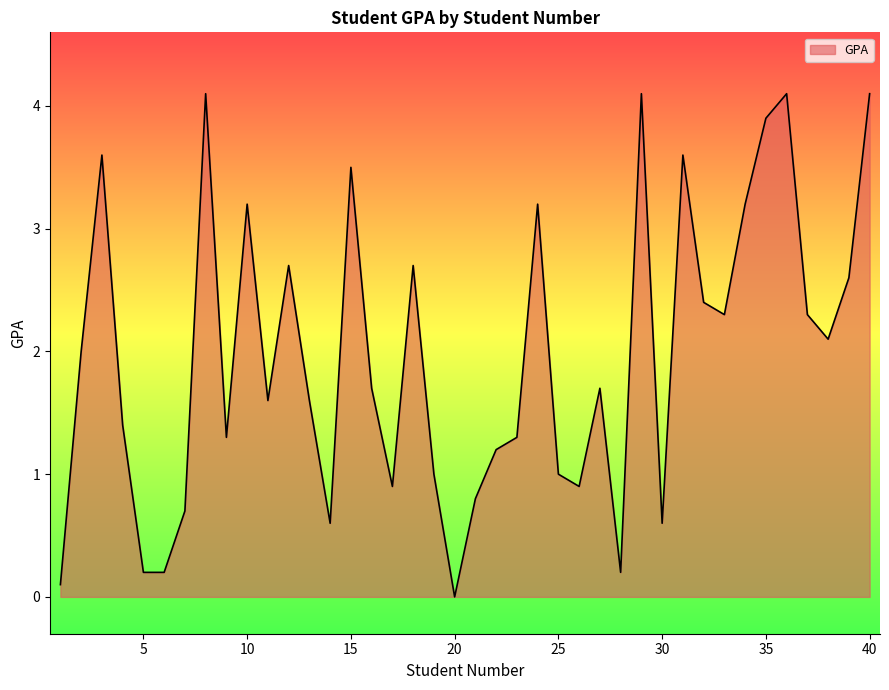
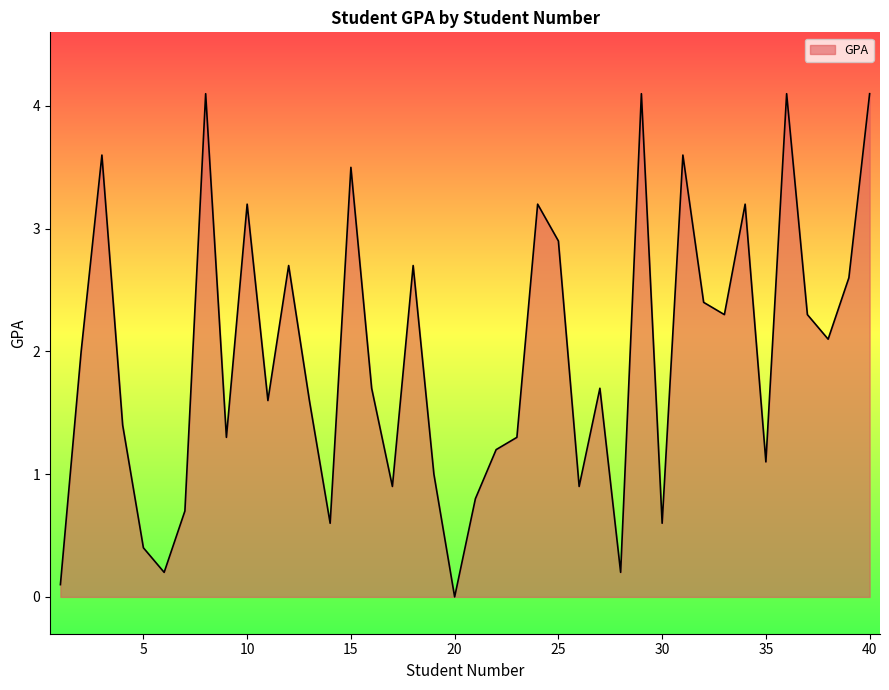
  {
-   "5": 0.2,
+   "5": 0.4,
    "10": 3.2,
    "15": 3.5,
    "20": 0.0,
-   "25": 1.0,
+   "25": 2.9,
    "30": 0.6,
-   "35": 3.9,
+   "35": 1.1,
    "40": 4.1
  }
